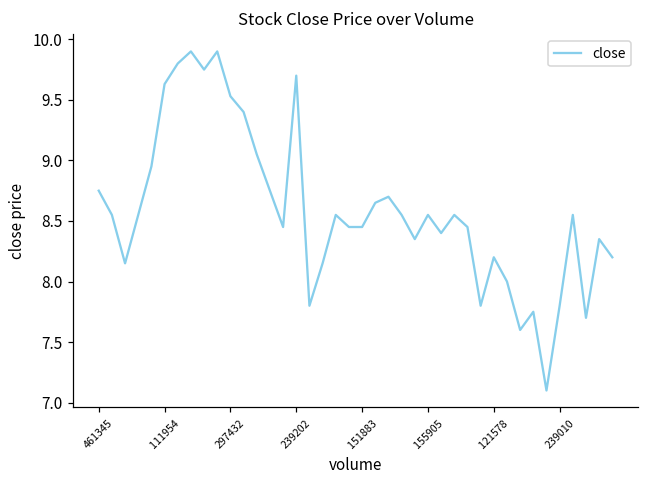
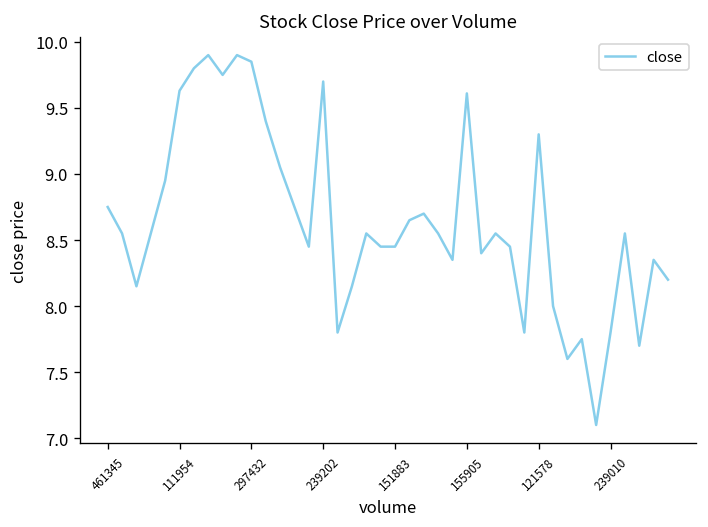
  {
    "461345": 8.75,
    "111954": 9.63,
-   "297432": 9.53,
+   "297432": 9.85,
    "239202": 9.70,
    "151883": 8.45,
-   "155905": 8.55,
-   "121578": 8.2,
+   "155905": 9.61,
+   "121578": 9.3,
    "239010": 7.80
  }
